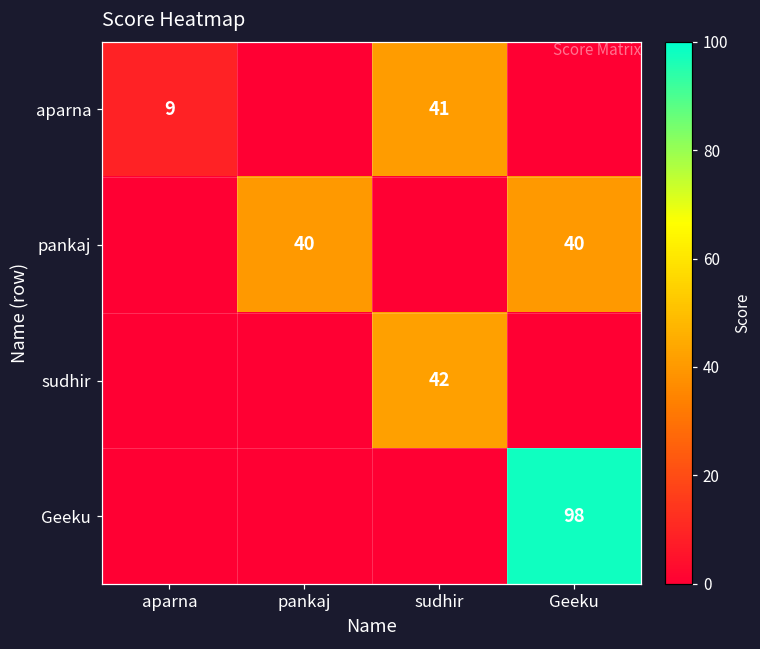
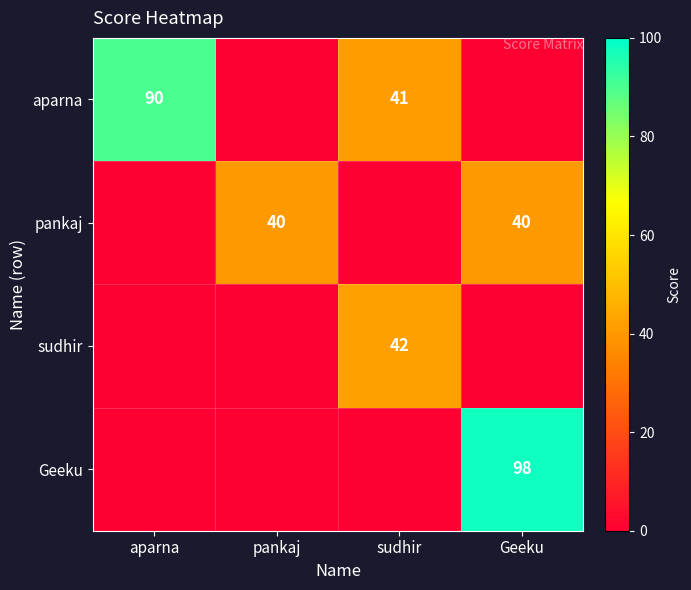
  {
    "aparna": {
-     "aparna": 9,
+     "aparna": 90,
      "sudhir": 41
    },
    "pankaj": {
      "pankaj": 40,
      "Geeku": 40
    },
    "sudhir": {
      "sudhir": 42
    },
    "Geeku": {
      "Geeku": 98
    }
  }
